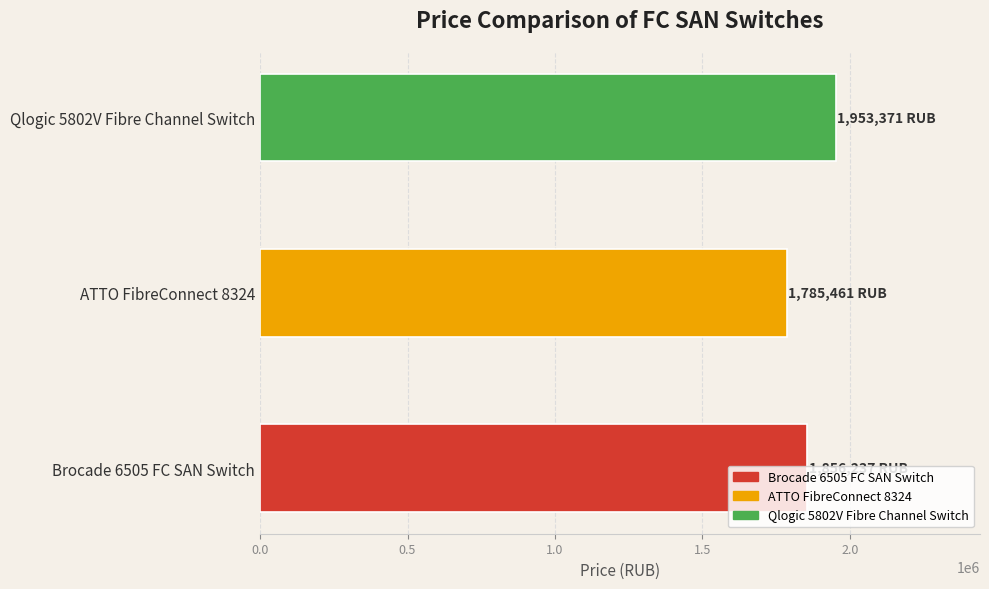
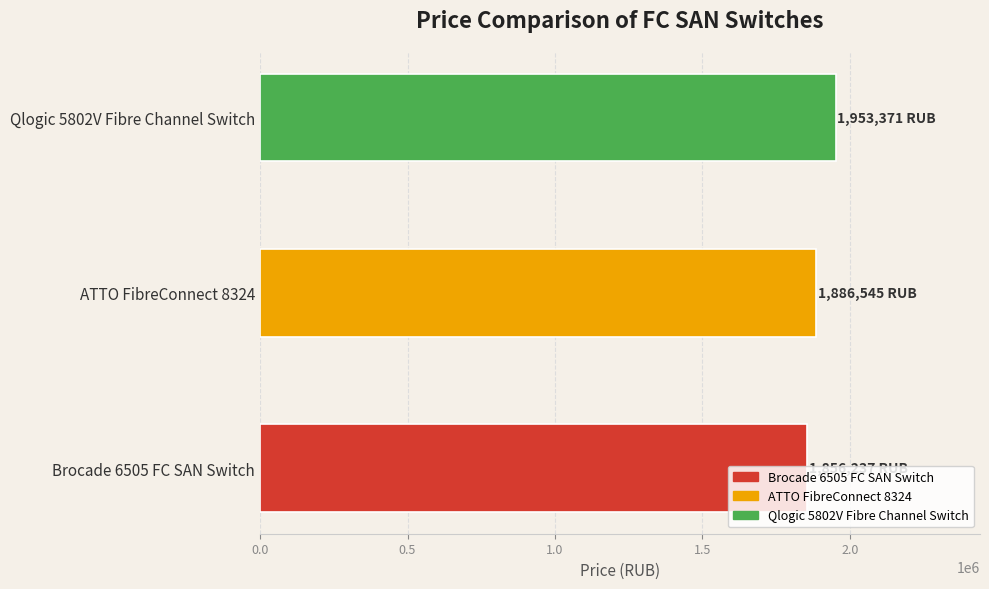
  {
    "Qlogic 5802V Fibre Channel Switch": "1,953,371",
-   "ATTO FibreConnect 8324": "1,785,461"
+   "ATTO FibreConnect 8324": "1,886,545"
  }
